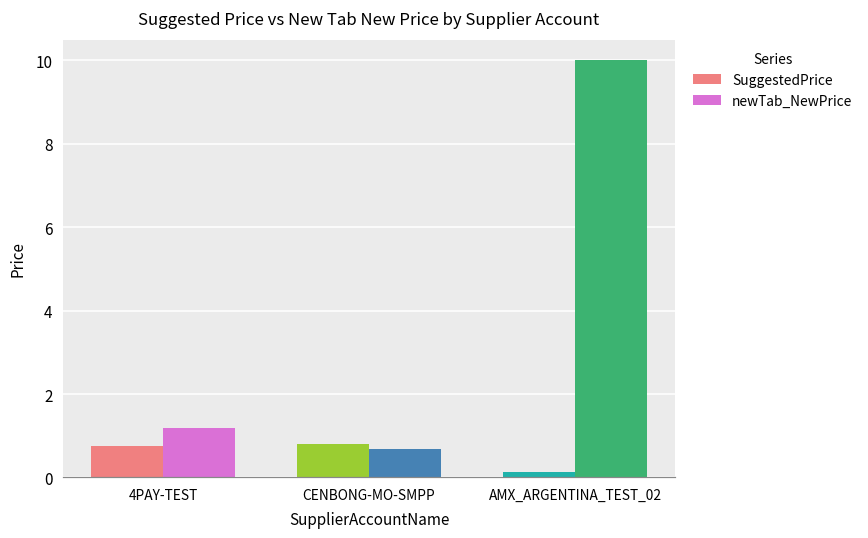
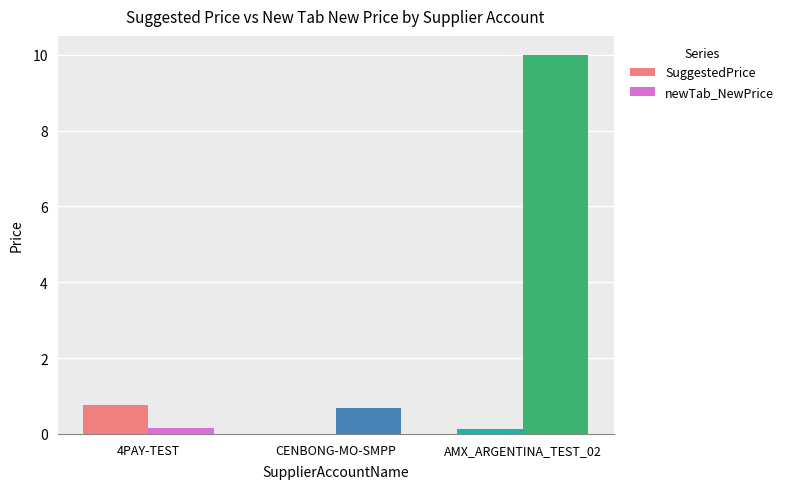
  {
    "SuggestedPrice": {
      "4PAY-TEST": 0.8,
-     "CENBONG-MO-SMPP": 0.8,
+     "CENBONG-MO-SMPP": 0.0,
      "AMX_ARGENTINA_TEST_02": 0.1
    },
    "newTab_NewPrice": {
-     "4PAY-TEST": 1.2,
+     "4PAY-TEST": 0.2,
      "CENBONG-MO-SMPP": 0.7,
      "AMX_ARGENTINA_TEST_02": 10.0
    }
  }
